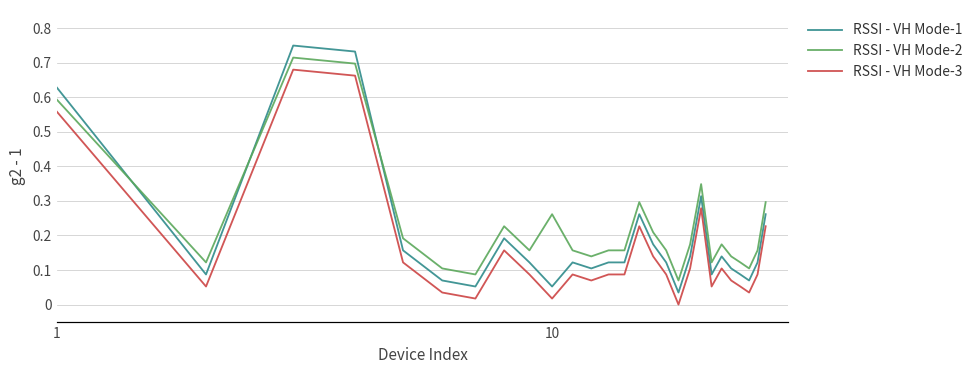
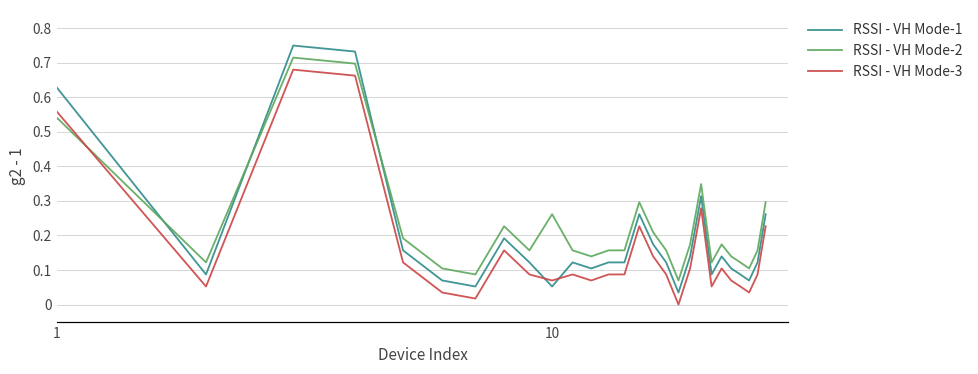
  {
    "RSSI - VH Mode-1": {
      "1": 0.63,
      "10": 0.05
    },
    "RSSI - VH Mode-2": {
-     "1": 0.59,
+     "1": 0.54,
      "10": 0.26
    },
    "RSSI - VH Mode-3": {
      "1": 0.56,
-     "10": 0.02
+     "10": 0.07
    }
  }
